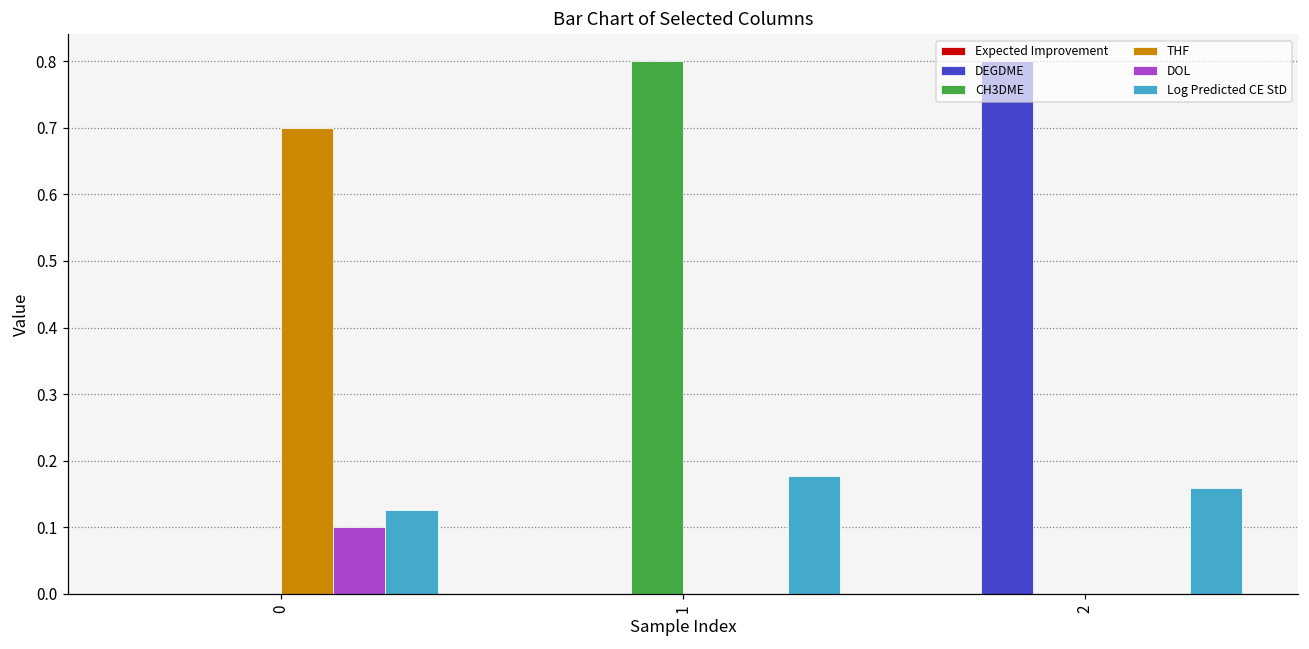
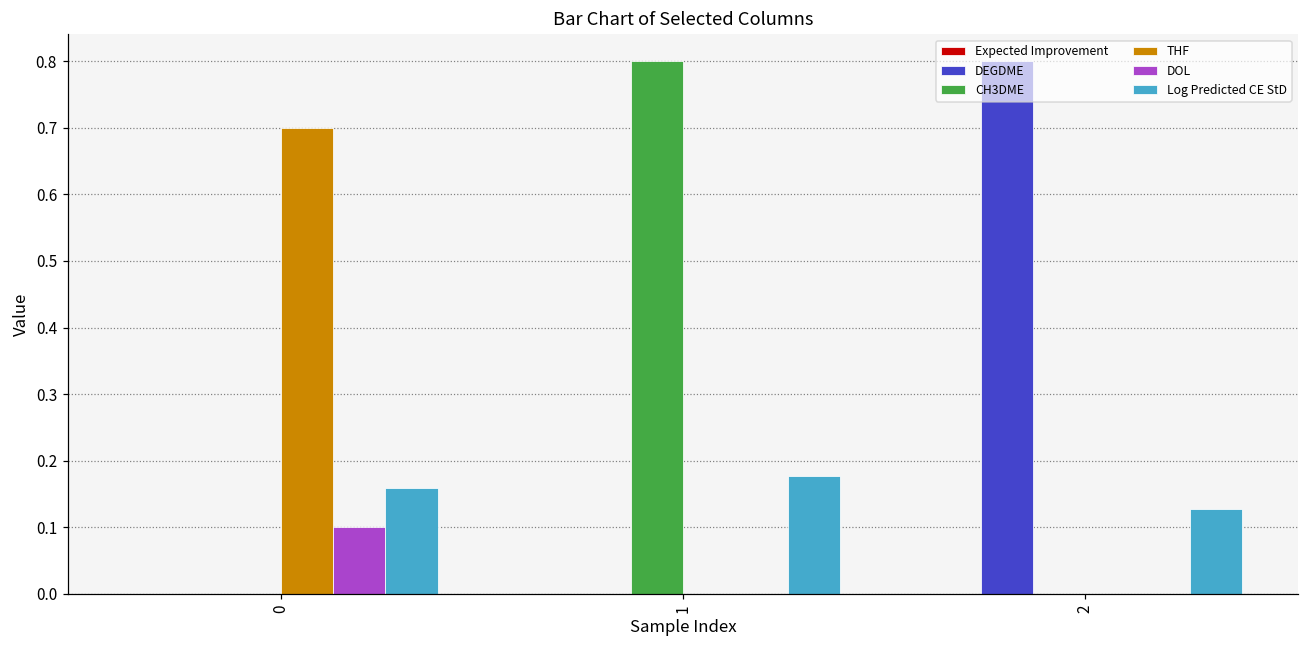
  {
    "DEGDME": {
      "0": 0.00,
      "1": 0.00
    },
    "CH3DME": {
      "0": 0.00,
      "1": 0.80,
      "2": 0.00
    },
    "THF": {
      "0": 0.70,
      "1": 0.00,
      "2": 0.00
    },
    "DOL": {
      "0": 0.10,
      "1": 0.00,
      "2": 0.00
    },
    "Log Predicted CE StD": {
-     "0": 0.13,
+     "0": 0.16,
      "1": 0.18,
-     "2": 0.16
+     "2": 0.13
    }
  }
